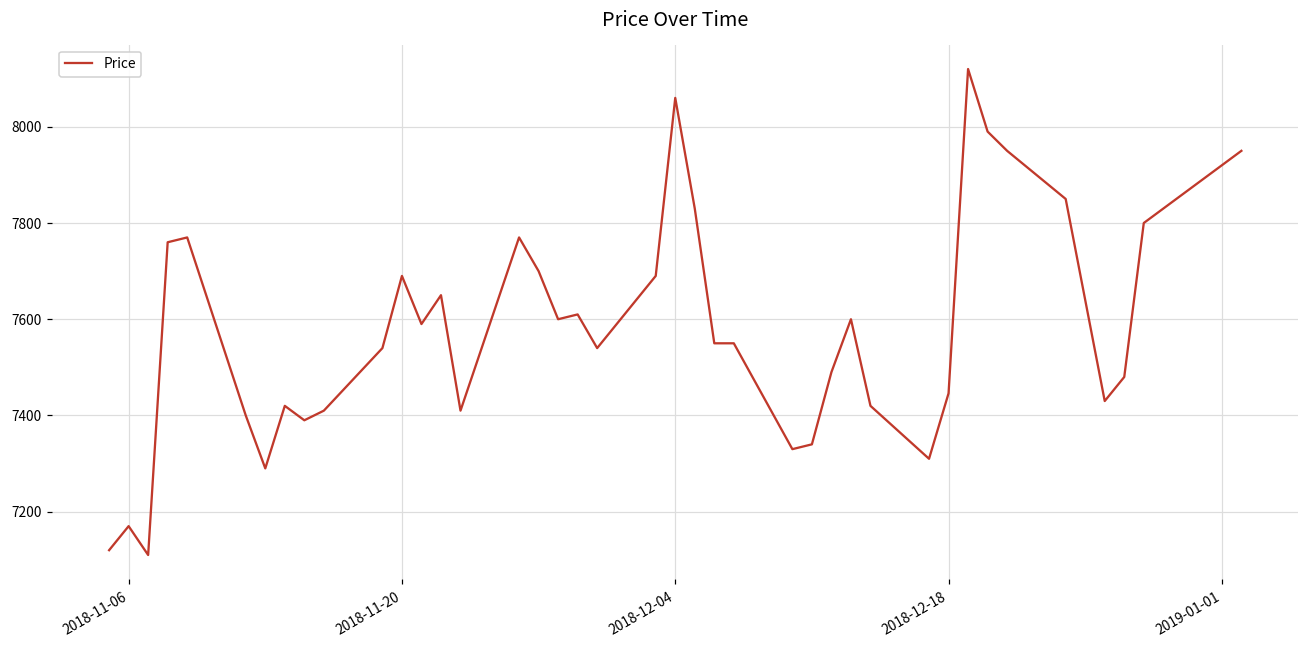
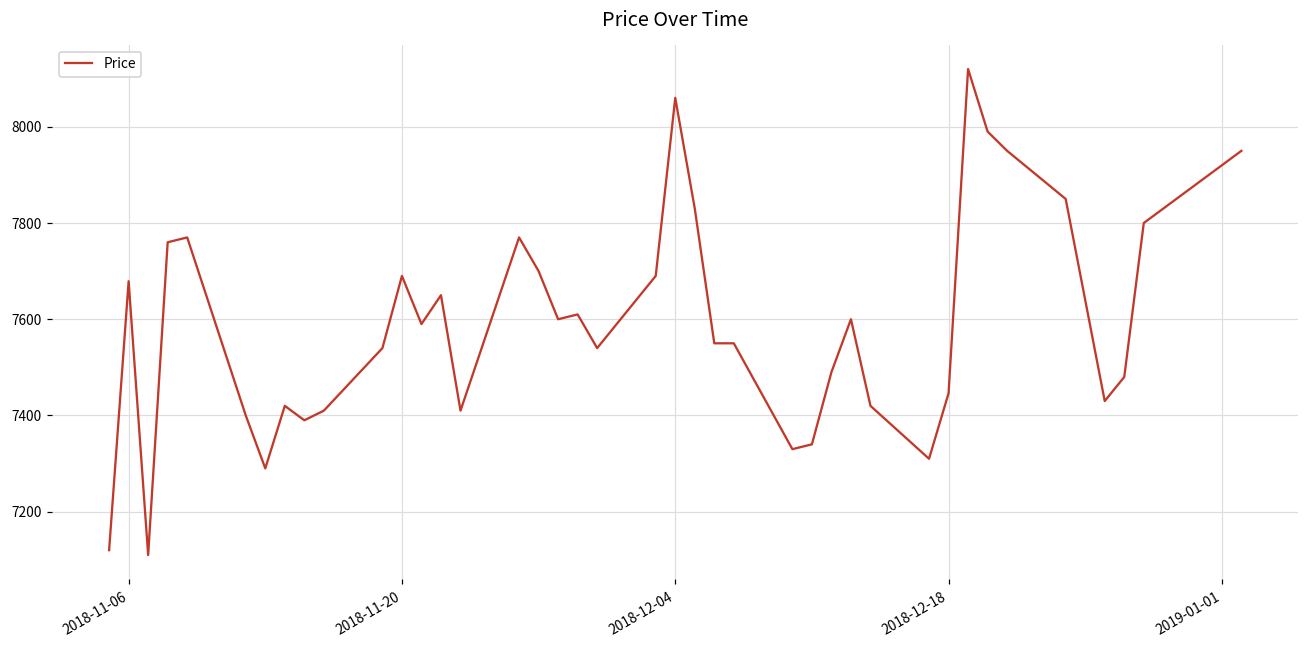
  {
-   "2018-11-06": 7170,
+   "2018-11-06": 7680,
    "2018-11-20": 7690,
    "2018-12-04": 8060,
    "2018-12-18": 7450
  }
